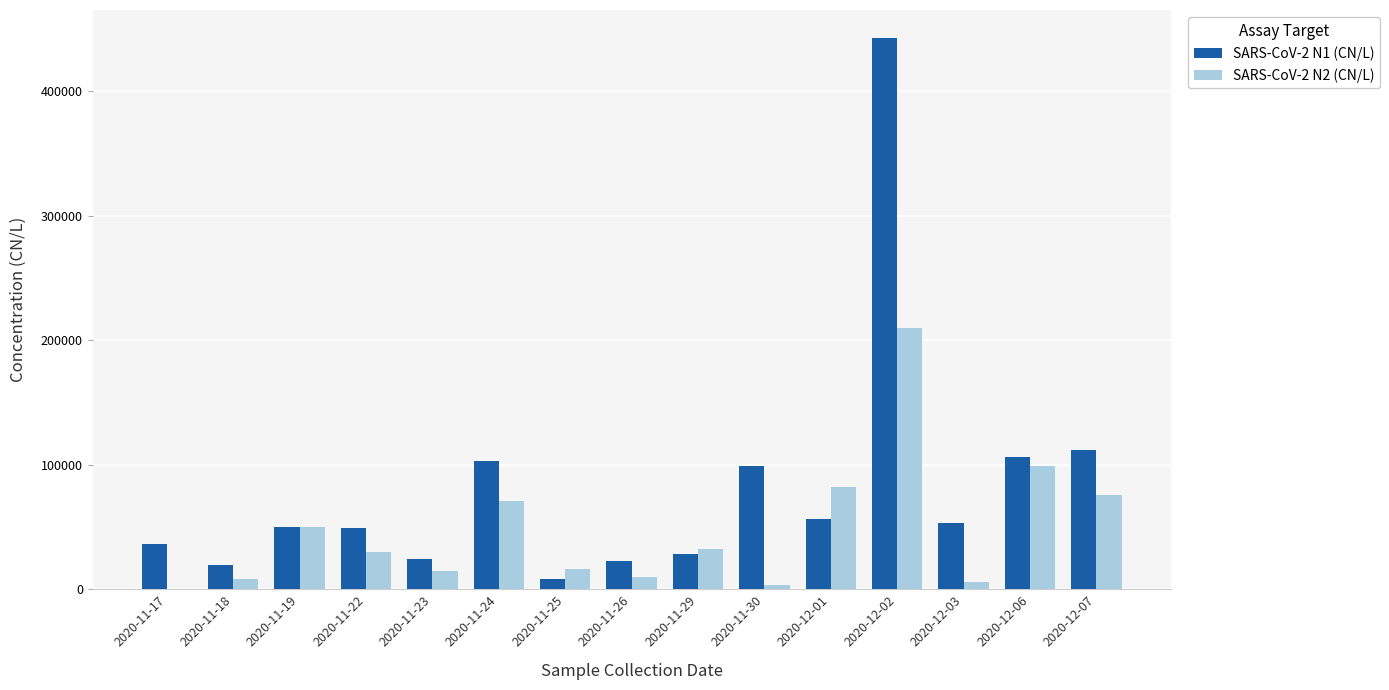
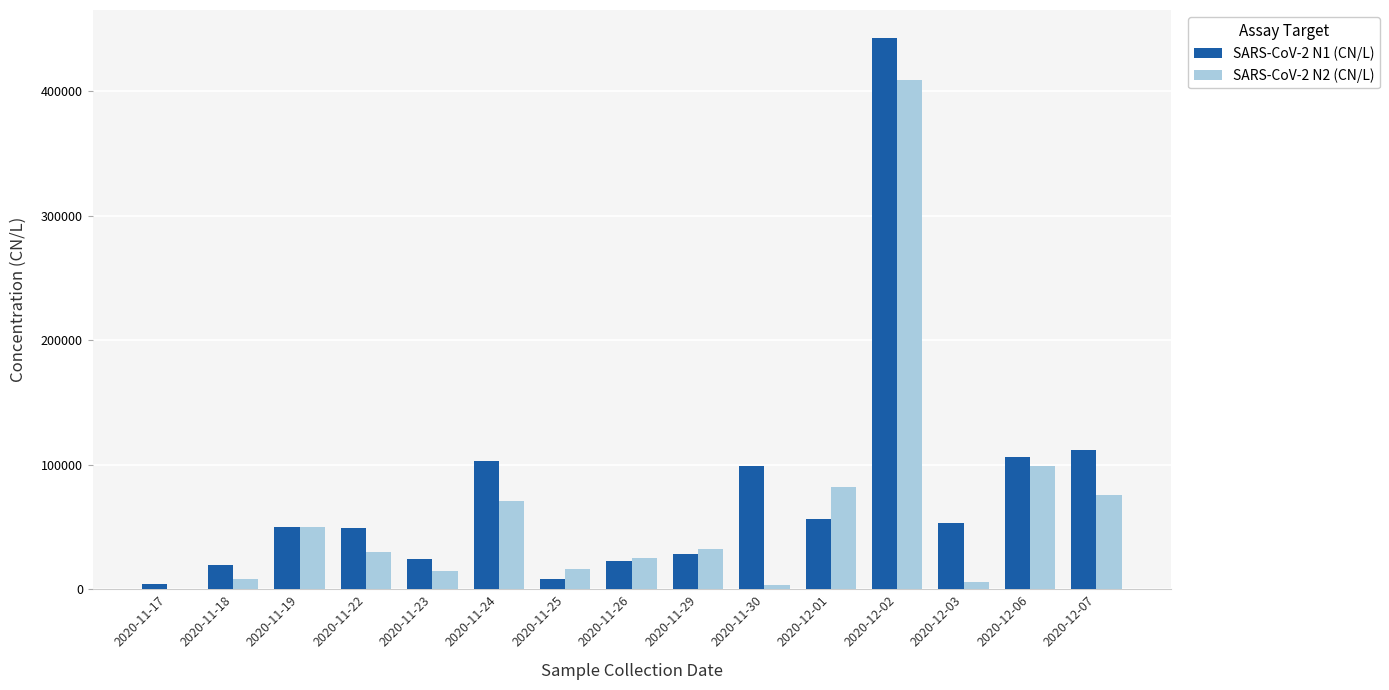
  {
    "SARS-CoV-2 N1 (CN/L)": {
-     "2020-11-17": 36000,
+     "2020-11-17": 4000,
      "2020-11-18": 19000,
      "2020-11-19": 50000,
      "2020-11-22": 49000,
      "2020-11-23": 24000,
      "2020-11-24": 103000,
      "2020-11-25": 8000,
      "2020-11-26": 23000,
      "2020-11-29": 28000,
      "2020-11-30": 99000,
      "2020-12-01": 56000,
      "2020-12-02": 443000,
      "2020-12-03": 53000,
      "2020-12-06": 106000,
      "2020-12-07": 112000
    },
    "SARS-CoV-2 N2 (CN/L)": {
      "2020-11-17": 0,
      "2020-11-18": 9000,
      "2020-11-19": 50000,
      "2020-11-22": 30000,
      "2020-11-23": 15000,
      "2020-11-24": 71000,
      "2020-11-25": 16000,
-     "2020-11-26": 10000,
+     "2020-11-26": 25000,
      "2020-11-29": 32000,
      "2020-11-30": 4000,
      "2020-12-01": 82000,
-     "2020-12-02": 210000,
+     "2020-12-02": 409000,
      "2020-12-03": 6000,
      "2020-12-06": 99000,
      "2020-12-07": 76000
    }
  }
